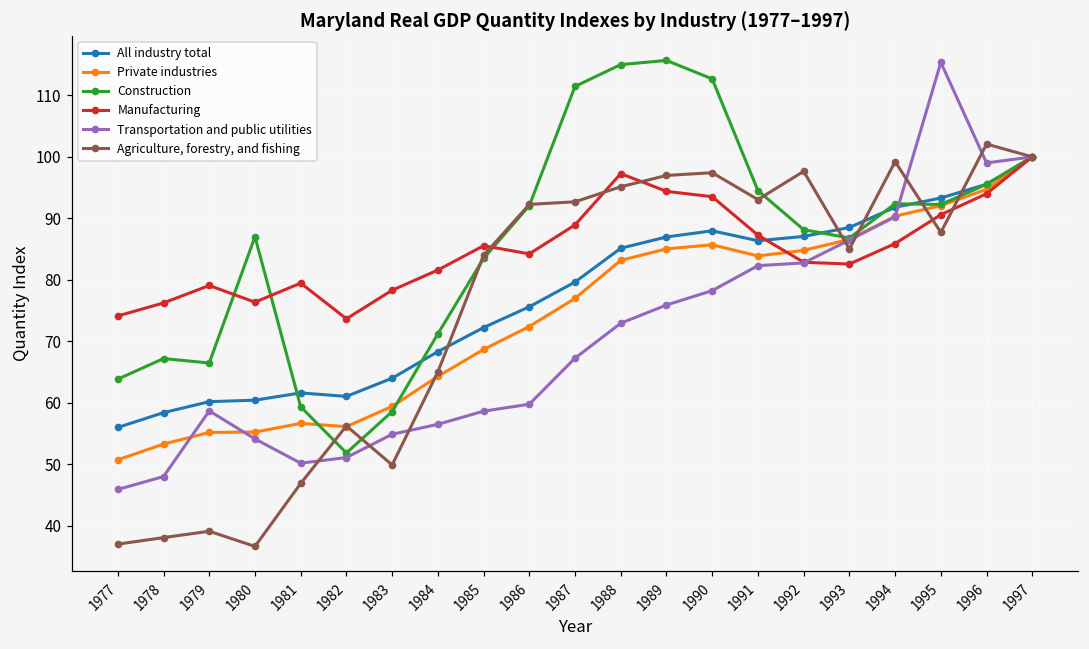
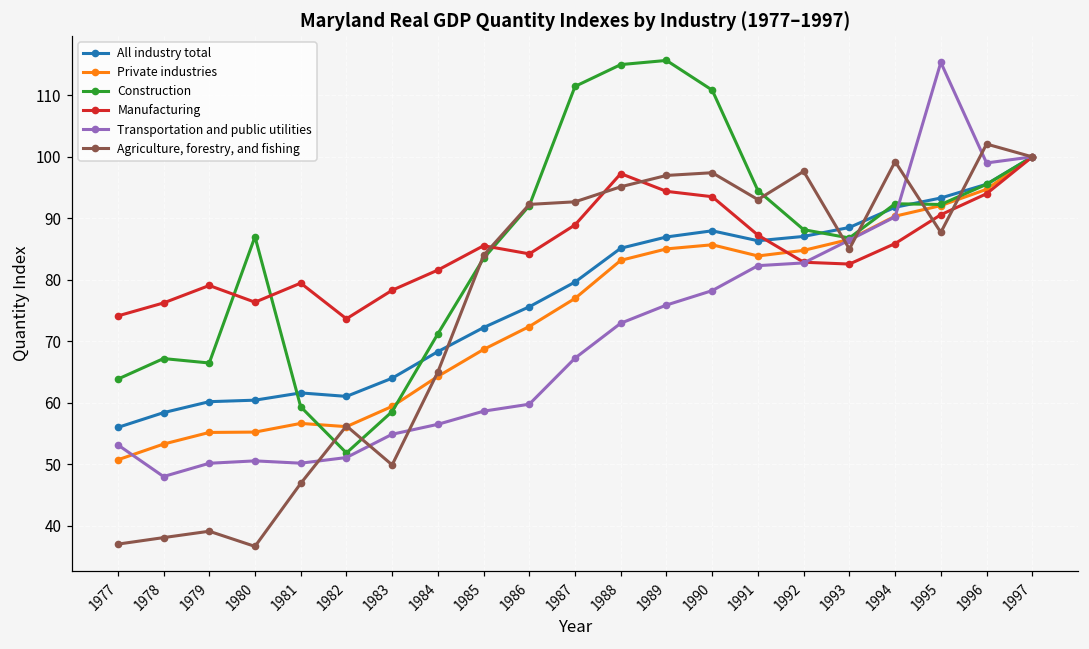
  {
    "All industry total": {
      "1977": 56,
      "1978": 58,
      "1979": 60,
      "1980": 60,
      "1981": 62,
      "1982": 61,
      "1983": 64,
      "1984": 68,
      "1985": 72,
      "1986": 76,
      "1987": 80,
      "1988": 85,
      "1989": 87,
      "1990": 88,
      "1991": 86,
      "1992": 87,
      "1993": 89,
      "1994": 92,
      "1995": 93
    },
    "Private industries": {
      "1977": 51,
      "1978": 53,
      "1979": 55,
      "1980": 55,
      "1981": 57,
      "1983": 59,
      "1984": 64,
      "1985": 69,
      "1986": 72,
      "1987": 77,
      "1988": 83,
      "1989": 85,
      "1990": 86,
      "1991": 84,
      "1992": 85,
      "1996": 95
    },
    "Construction": {
      "1977": 64,
      "1978": 67,
      "1979": 66,
      "1980": 87,
      "1981": 59,
      "1982": 52,
      "1983": 59,
      "1984": 71,
      "1985": 83,
      "1987": 111,
      "1988": 115,
      "1989": 116,
-     "1990": 113,
+     "1990": 111,
      "1991": 95,
      "1992": 88,
      "1994": 92
    },
    "Manufacturing": {
      "1977": 74,
      "1978": 76,
      "1979": 79,
      "1980": 76,
      "1981": 79,
      "1982": 74,
      "1983": 78,
      "1984": 82,
      "1985": 86,
      "1986": 84,
      "1987": 89,
      "1988": 97,
      "1989": 94,
      "1990": 94,
      "1991": 87,
      "1993": 83,
      "1994": 86,
      "1995": 91,
      "1996": 94
    },
    "Transportation and public utilities": {
-     "1977": 46,
+     "1977": 53,
      "1978": 48,
-     "1979": 59,
-     "1980": 54,
+     "1979": 50,
+     "1980": 51,
      "1981": 50,
      "1982": 51,
      "1983": 55,
      "1984": 56,
      "1985": 59,
      "1986": 60,
      "1987": 67,
      "1988": 73,
      "1989": 76,
      "1990": 78,
      "1991": 82,
      "1995": 115,
      "1996": 99
    },
    "Agriculture, forestry, and fishing": {
      "1977": 37,
      "1978": 38,
      "1979": 39,
      "1980": 37,
      "1981": 47,
      "1983": 50,
      "1984": 65,
      "1985": 84,
      "1987": 93,
      "1988": 95,
      "1989": 97,
      "1990": 97,
      "1991": 93,
      "1992": 98,
      "1993": 85,
      "1994": 99,
      "1995": 88,
      "1996": 102
    }
  }
